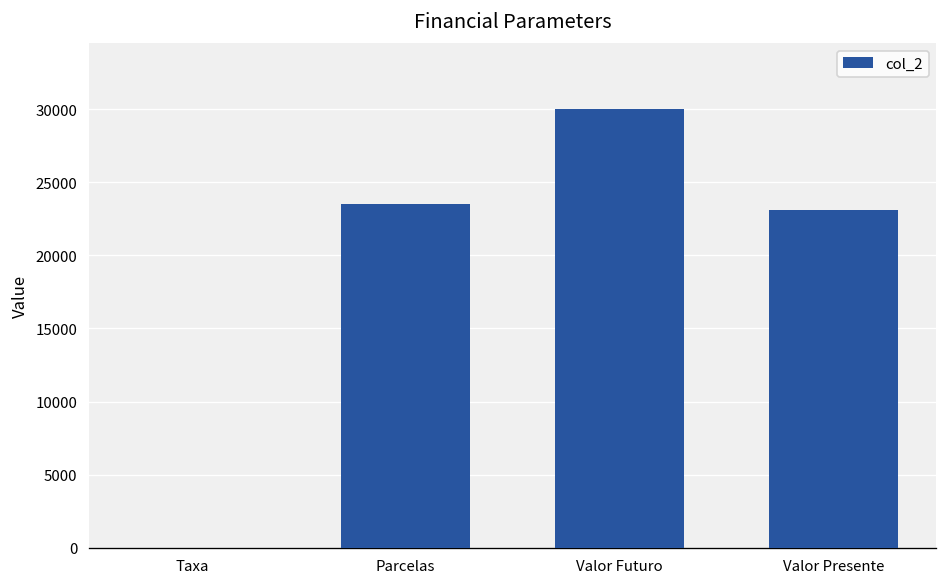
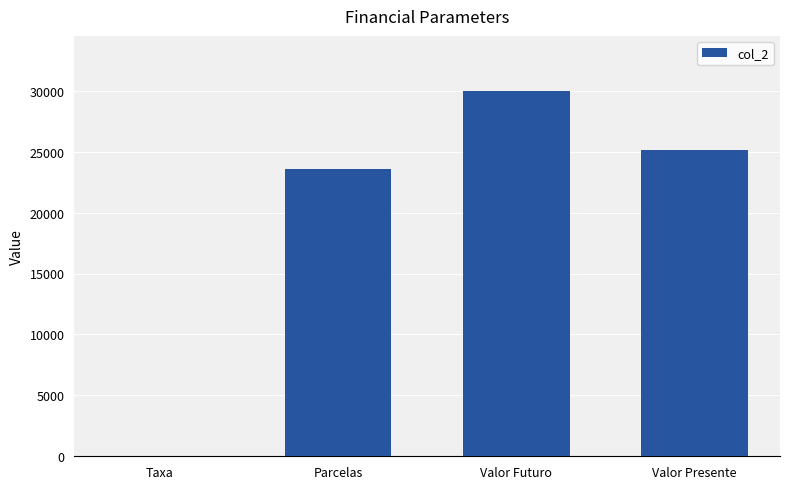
  {
    "Parcelas": 23500,
    "Valor Futuro": 30000,
-   "Valor Presente": 23100
+   "Valor Presente": 25100
  }
